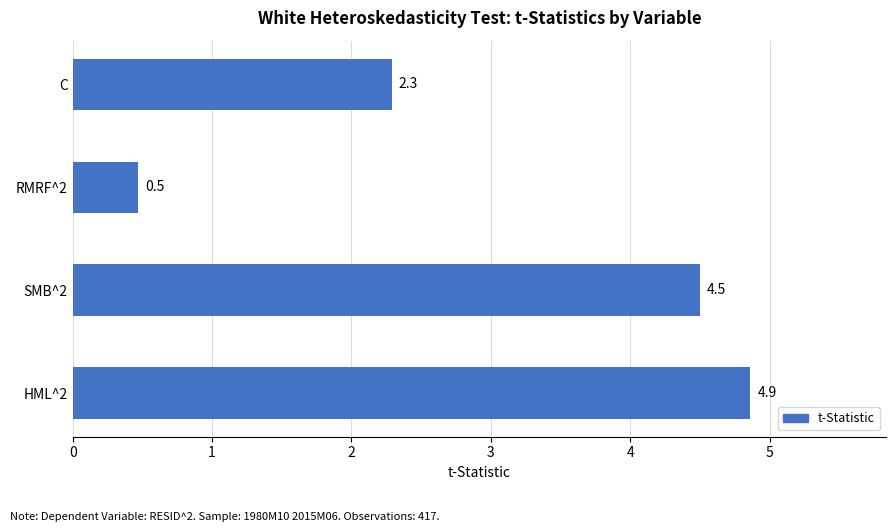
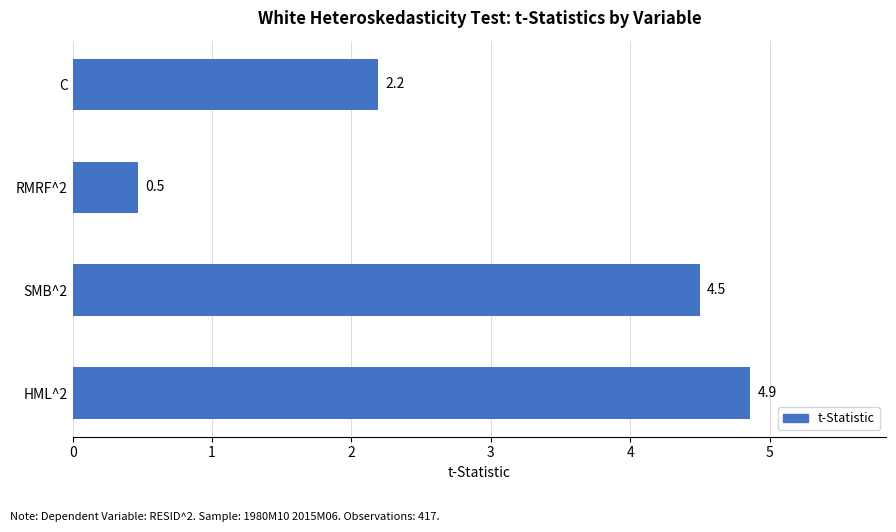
  {
-   "C": 2.3,
+   "C": 2.2,
    "RMRF^2": 0.5,
    "SMB^2": 4.5,
    "HML^2": 4.9
  }
